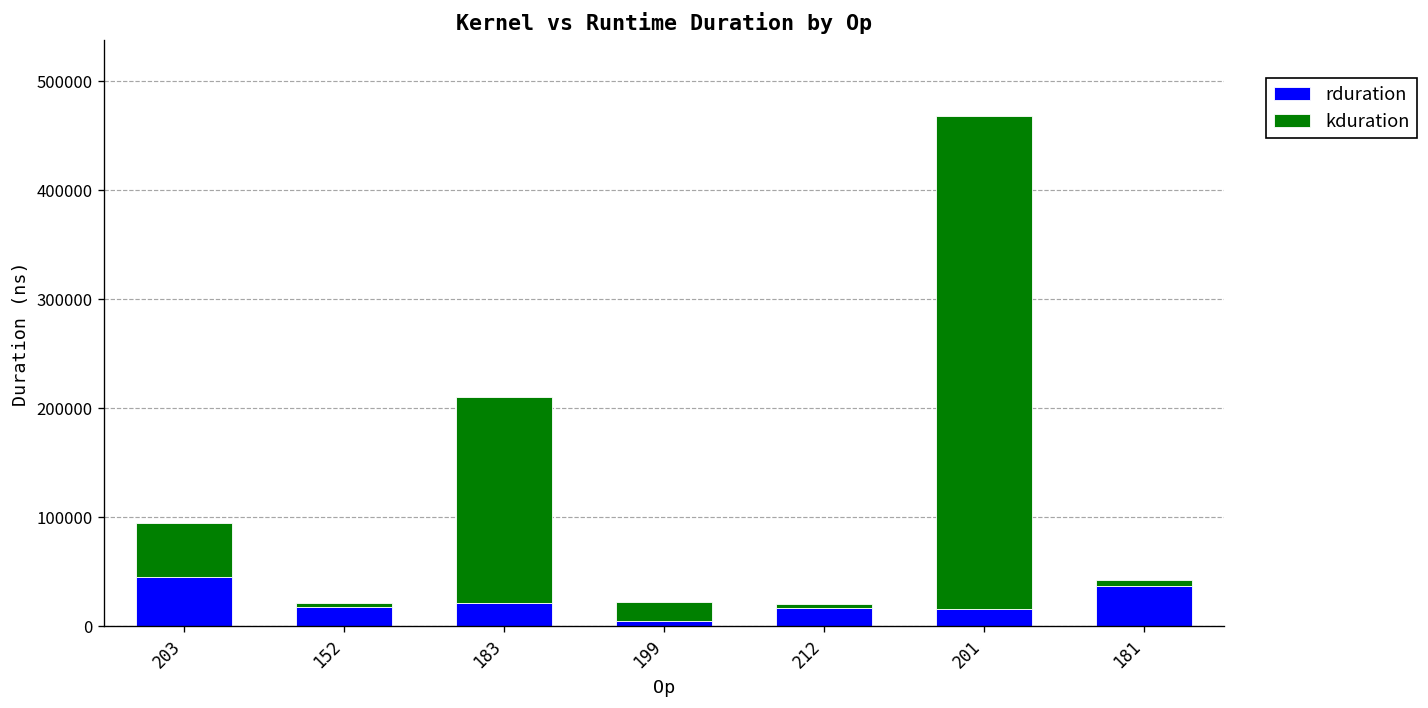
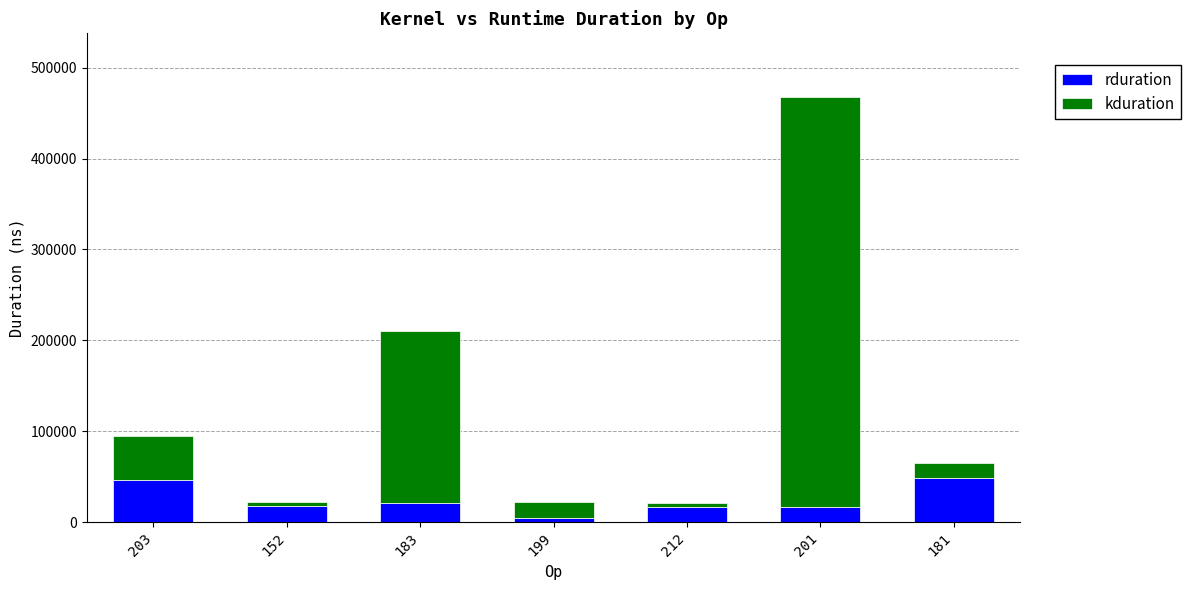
  {
    "rduration": {
      "203": 50000,
      "152": 20000,
      "183": 20000,
      "199": 0,
      "212": 20000,
      "201": 20000,
-     "181": 40000
+     "181": 50000
    },
    "kduration": {
      "203": 50000,
      "152": 0,
      "183": 190000,
      "199": 20000,
      "212": 0,
      "201": 450000,
-     "181": 10000
+     "181": 20000
    }
  }
